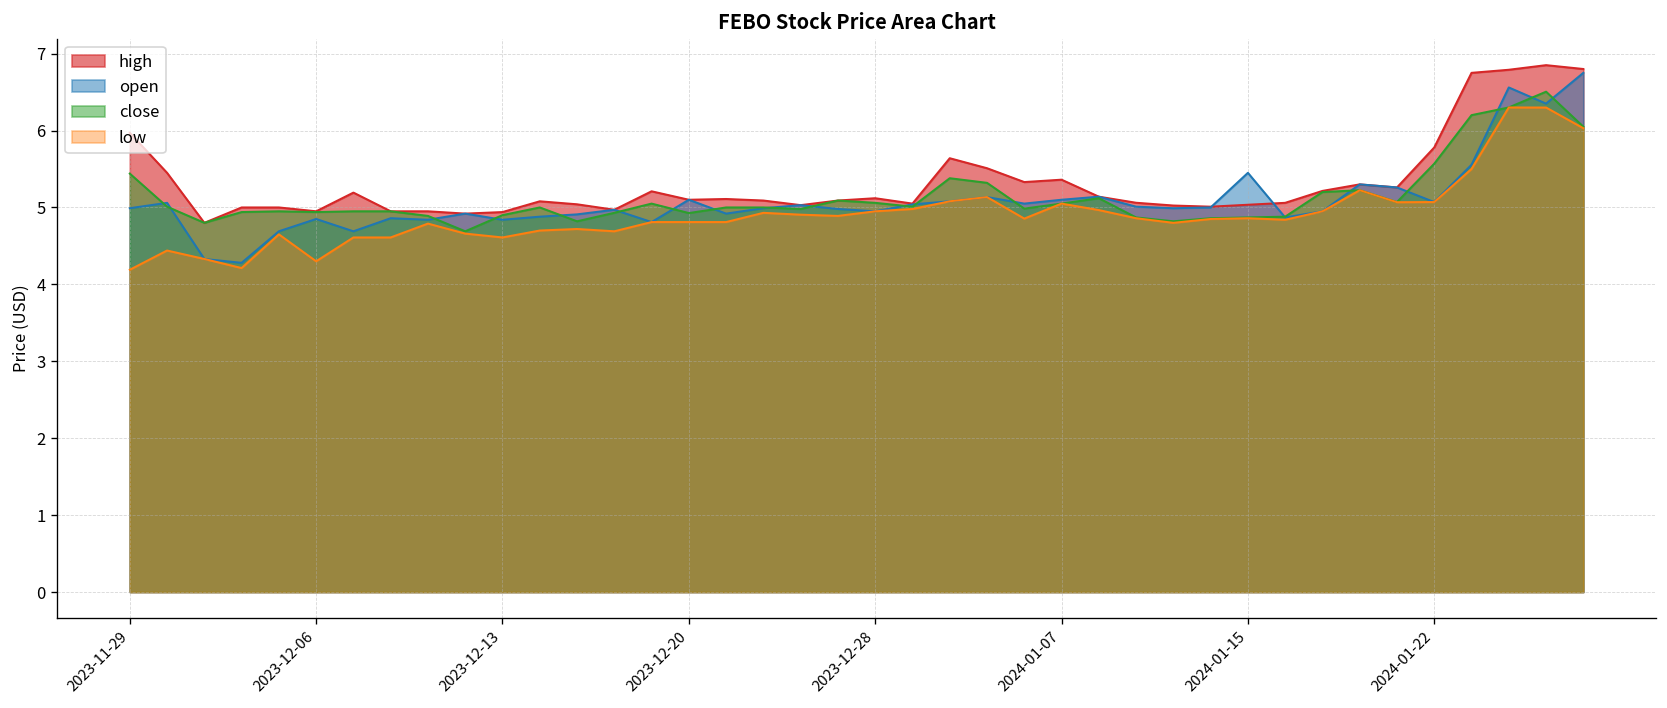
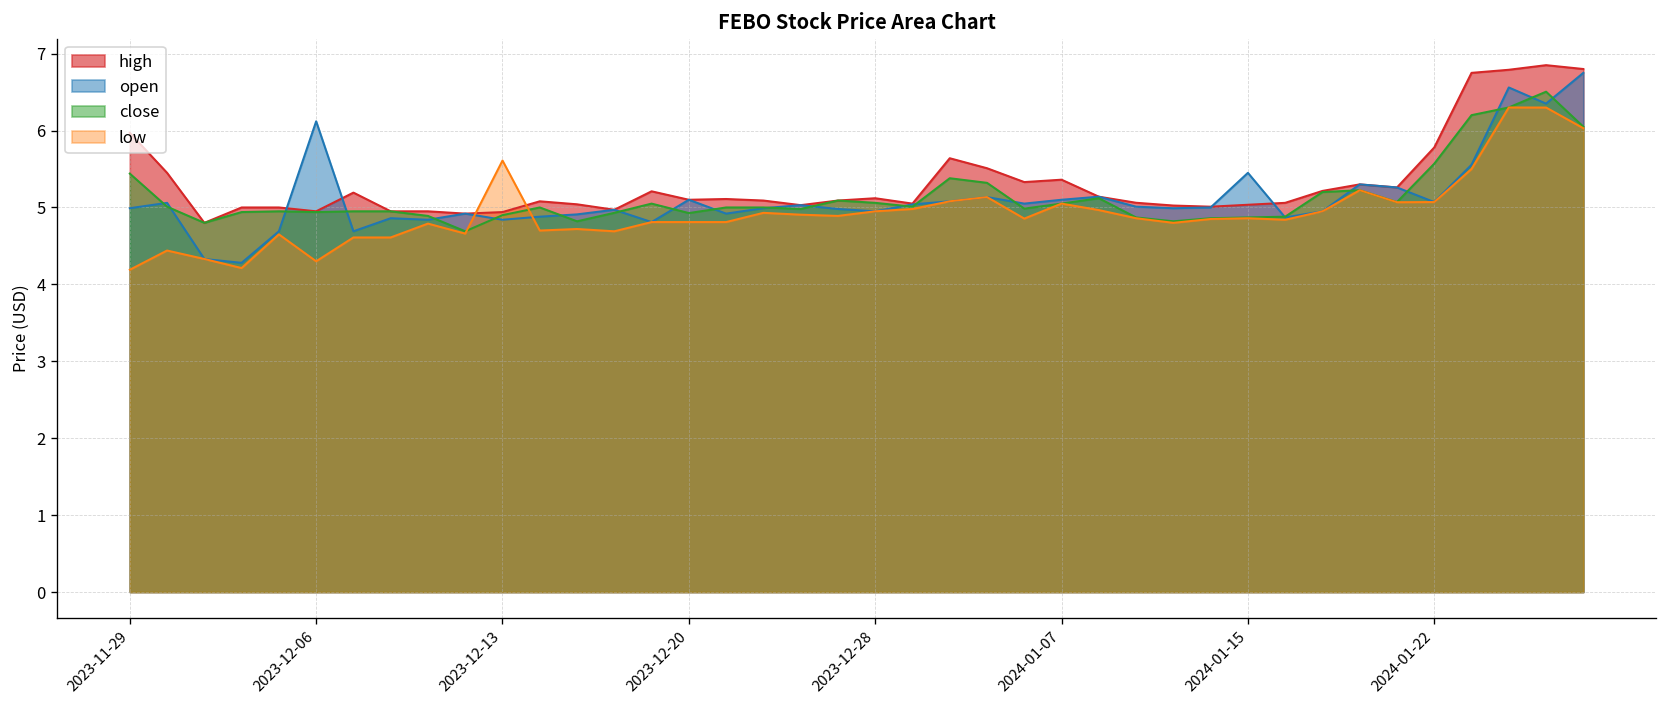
  {
    "high": {
      "2023-12-13": 4.9,
      "2023-12-28": 5.1,
      "2024-01-07": 5.4,
      "2024-01-15": 5.0,
      "2024-01-22": 5.8
    },
    "open": {
      "2023-11-29": 5.0,
-     "2023-12-06": 4.9,
+     "2023-12-06": 6.1,
      "2023-12-13": 4.8,
      "2024-01-07": 5.1,
      "2024-01-15": 5.5
    },
    "close": {
      "2023-11-29": 5.4,
      "2023-12-13": 4.9,
      "2023-12-20": 4.9,
      "2023-12-28": 5.1,
      "2024-01-22": 5.6
    },
    "low": {
      "2023-11-29": 4.2,
      "2023-12-06": 4.3,
-     "2023-12-13": 4.6,
+     "2023-12-13": 5.6,
      "2023-12-20": 4.8
    }
  }
